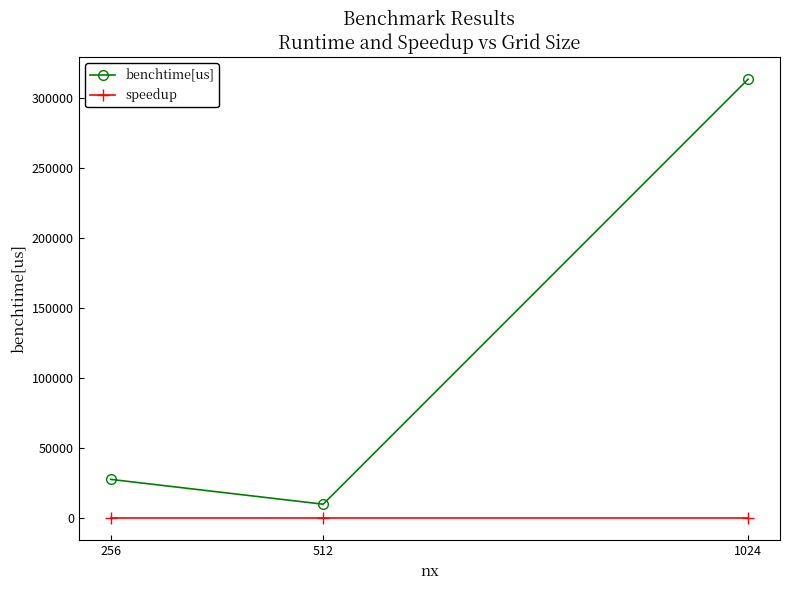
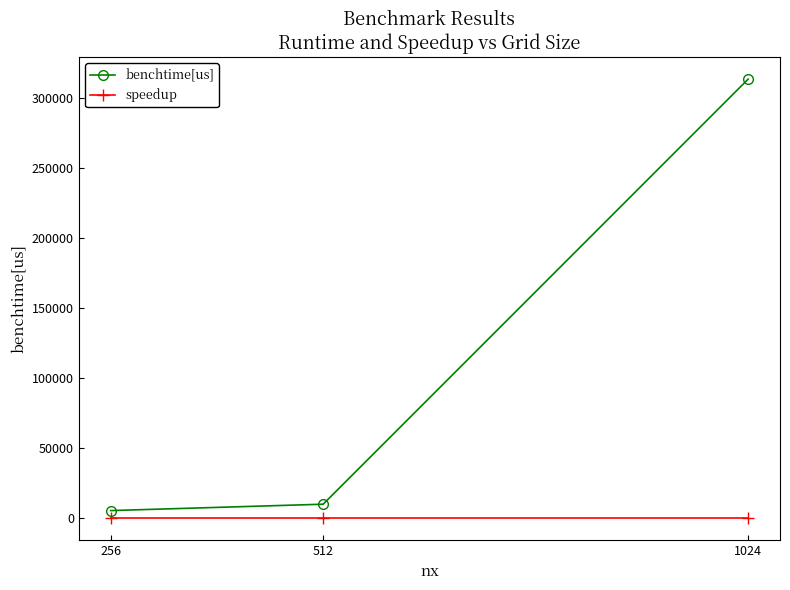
  {
    "benchtime[us]": {
-     "256": 28000,
+     "256": 5000,
      "512": 10000,
      "1024": 313000
    },
    "speedup": {
      "256": 0,
      "512": 0,
      "1024": 0
    }
  }
